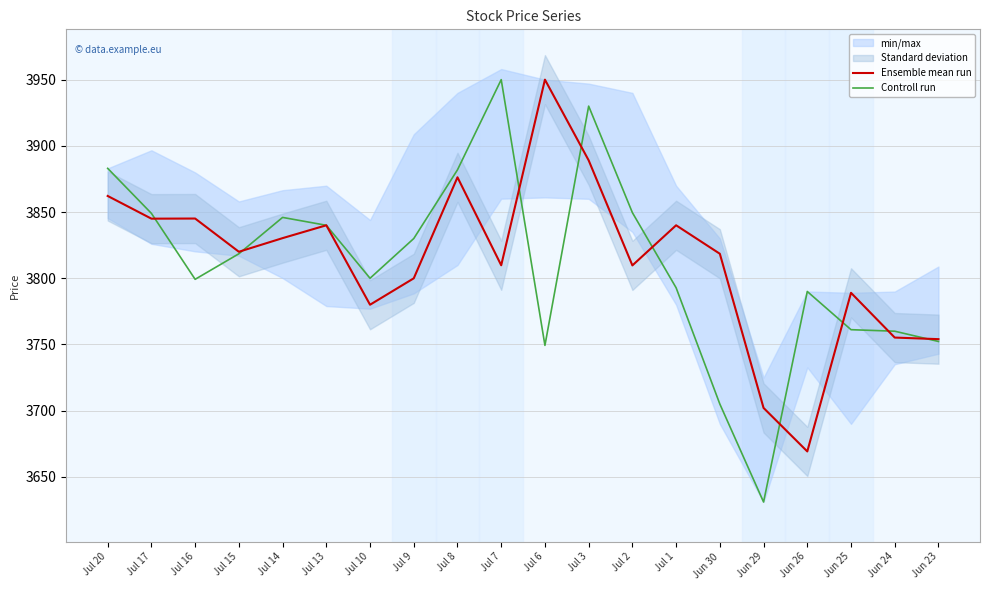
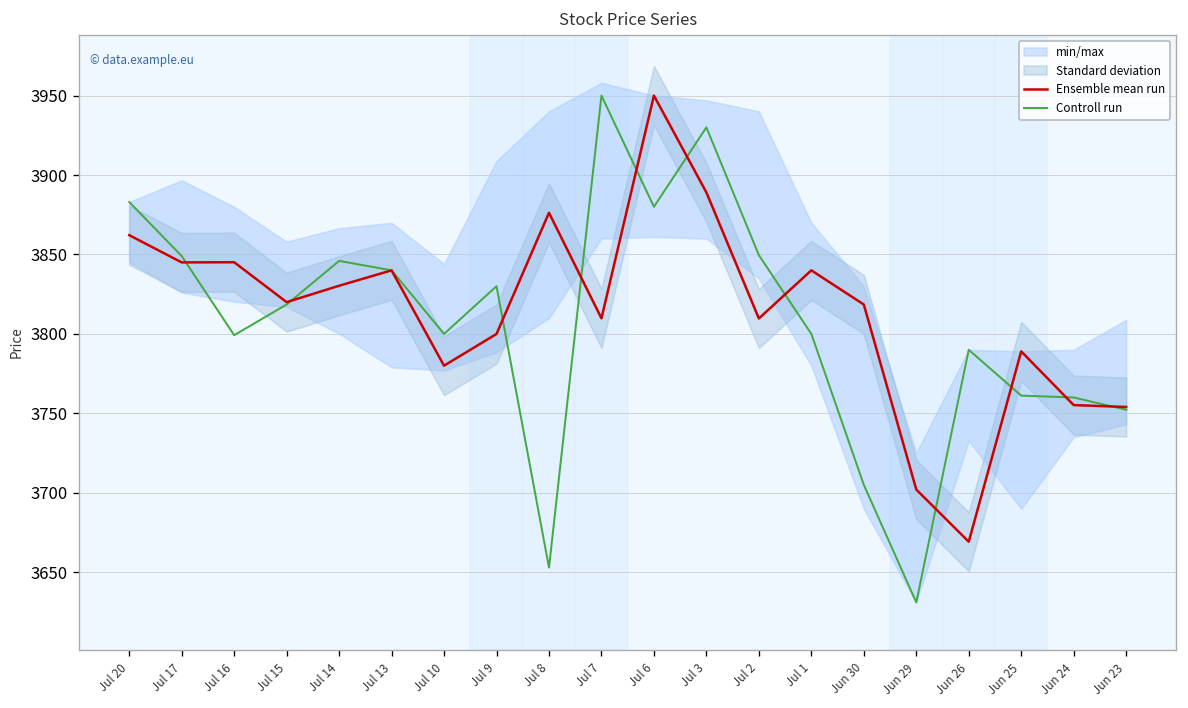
  {
    "Ensemble mean run": {
      "Jul 20": 3862,
      "Jul 17": 3845,
      "Jul 16": 3845,
      "Jul 14": 3830,
      "Jul 10": 3780,
      "Jul 9": 3800,
      "Jul 8": 3876,
      "Jul 7": 3810,
      "Jul 3": 3889,
      "Jul 2": 3810,
      "Jul 1": 3840,
      "Jun 30": 3819,
      "Jun 29": 3702,
      "Jun 26": 3669,
      "Jun 24": 3755
    },
    "Controll run": {
      "Jul 17": 3849,
      "Jul 16": 3799,
      "Jul 14": 3846,
      "Jul 9": 3830,
-     "Jul 8": 3882,
+     "Jul 8": 3653,
      "Jul 7": 3950,
-     "Jul 6": 3749,
+     "Jul 6": 3880,
      "Jul 3": 3930,
      "Jul 2": 3850,
-     "Jul 1": 3793,
+     "Jul 1": 3800,
      "Jun 30": 3705,
      "Jun 29": 3631,
      "Jun 25": 3761,
      "Jun 24": 3760
    }
  }
